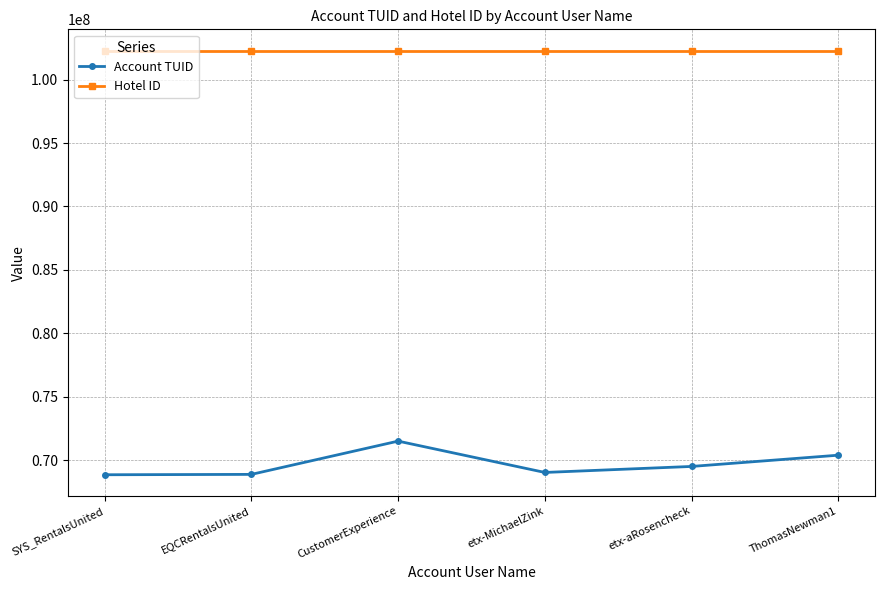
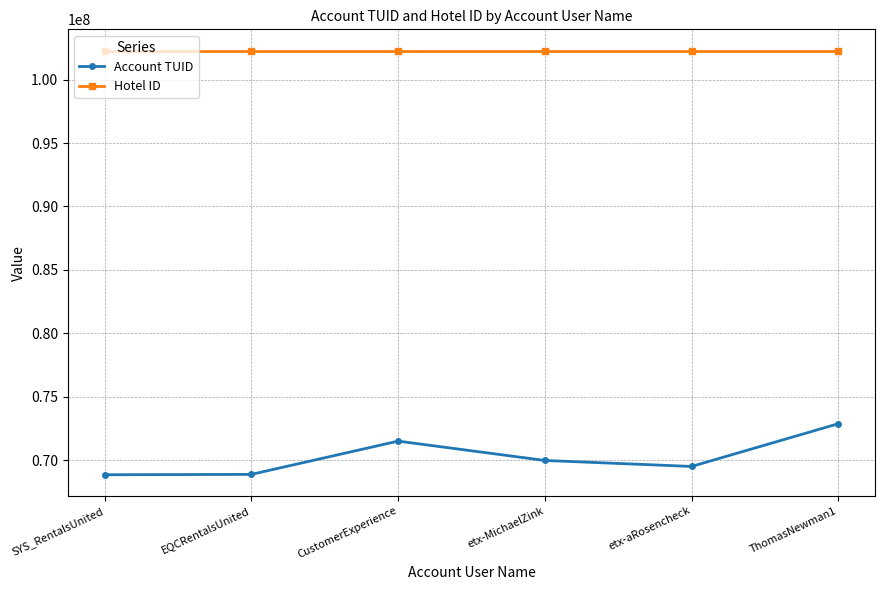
  {
    "Account TUID": {
      "SYS_RentalsUnited": 68800000,
      "EQCRentalsUnited": 68900000,
      "CustomerExperience": 71500000,
-     "etx-MichaelZink": 69000000,
+     "etx-MichaelZink": 70000000,
      "etx-aRosencheck": 69500000,
-     "ThomasNewman1": 70400000
+     "ThomasNewman1": 72900000
    },
    "Hotel ID": {
      "EQCRentalsUnited": 102300000,
      "CustomerExperience": 102300000,
      "etx-MichaelZink": 102300000,
      "etx-aRosencheck": 102300000,
      "ThomasNewman1": 102300000
    }
  }
